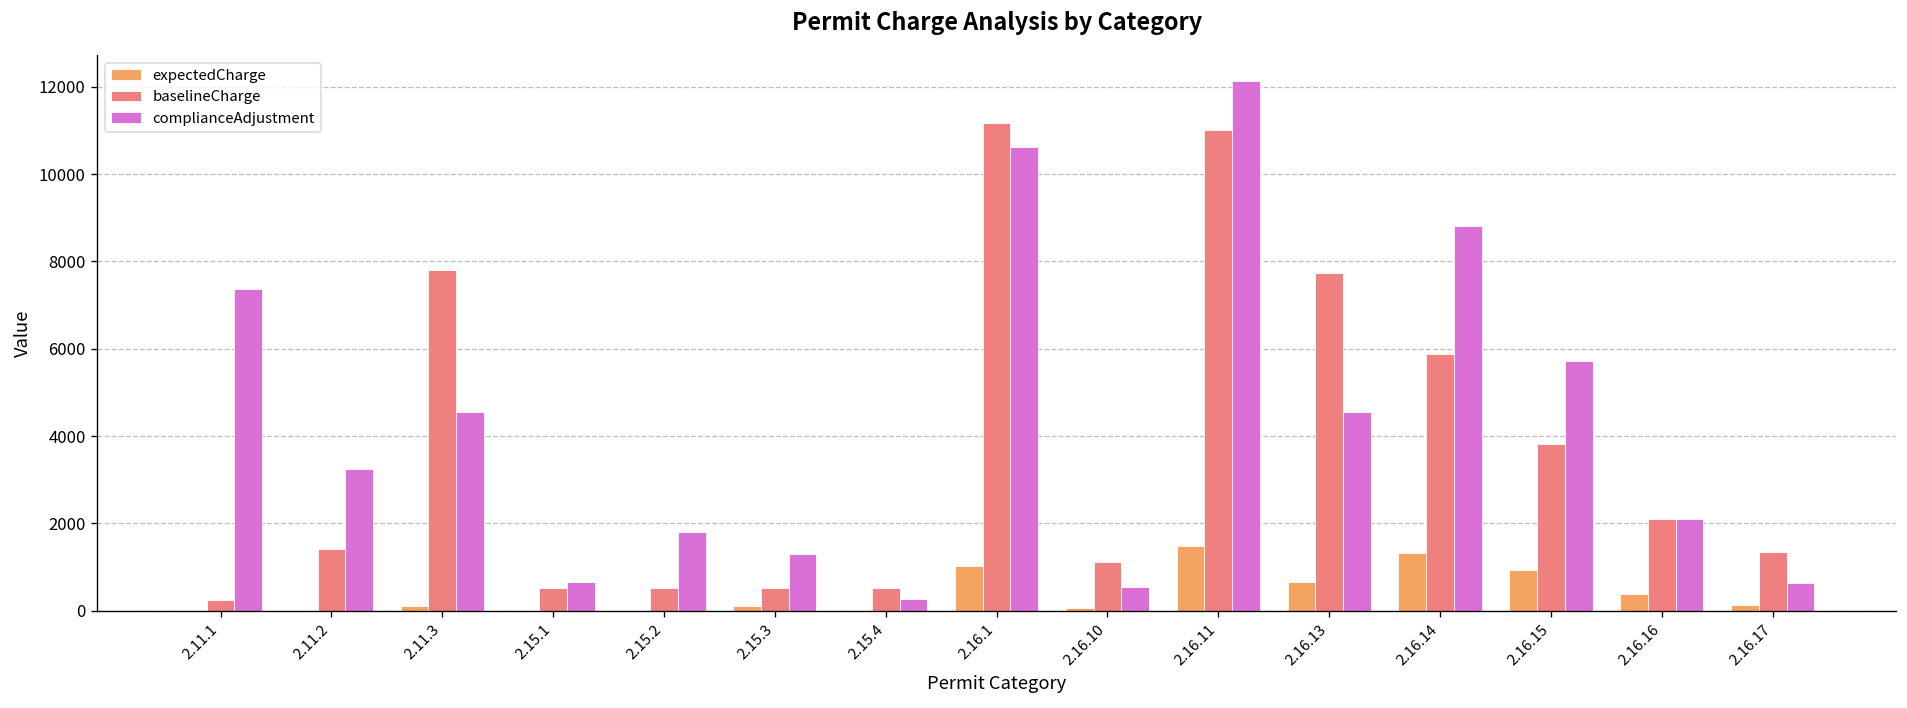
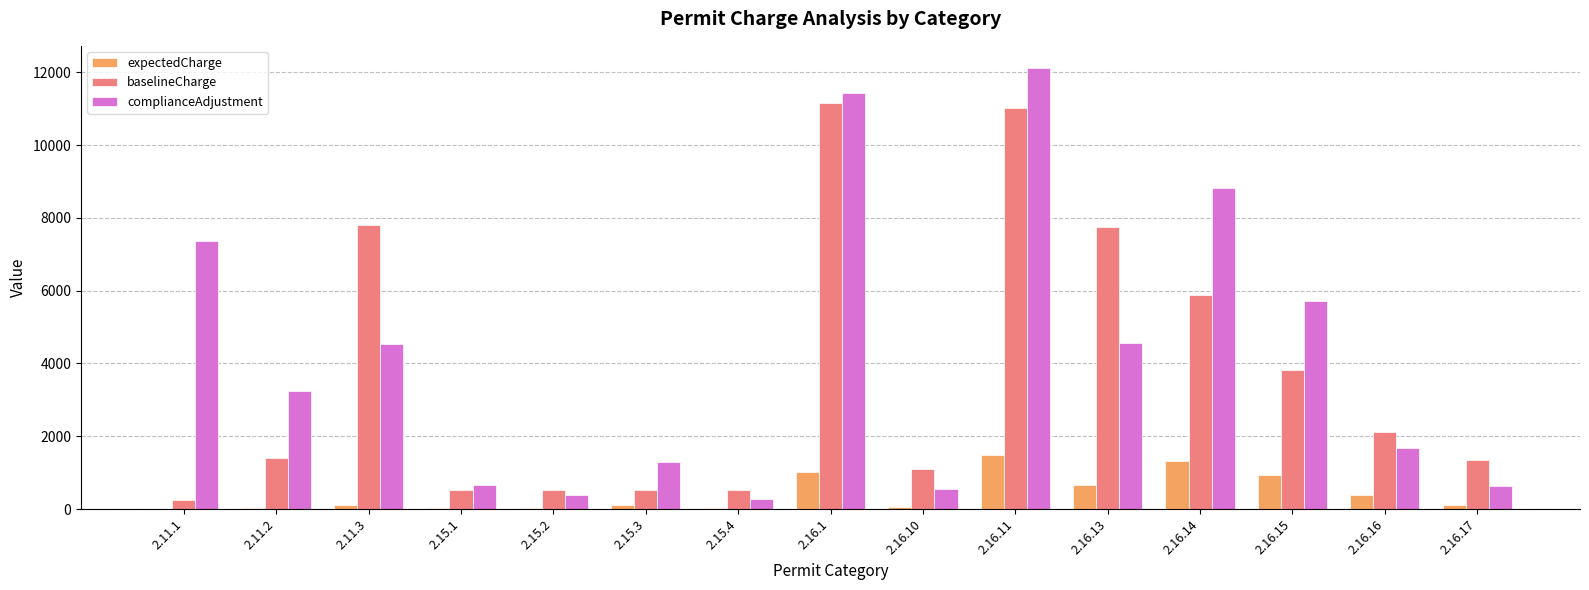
  {
    "complianceAdjustment": {
      "2.11.1": 7400,
      "2.11.2": 3200,
      "2.11.3": 4500,
      "2.15.1": 700,
-     "2.15.2": 1800,
+     "2.15.2": 400,
      "2.15.3": 1300,
      "2.15.4": 300,
-     "2.16.1": 10600,
+     "2.16.1": 11400,
      "2.16.10": 600,
      "2.16.11": 12100,
      "2.16.13": 4600,
      "2.16.14": 8800,
      "2.16.15": 5700,
-     "2.16.16": 2100,
+     "2.16.16": 1700,
      "2.16.17": 600
    }
  }
